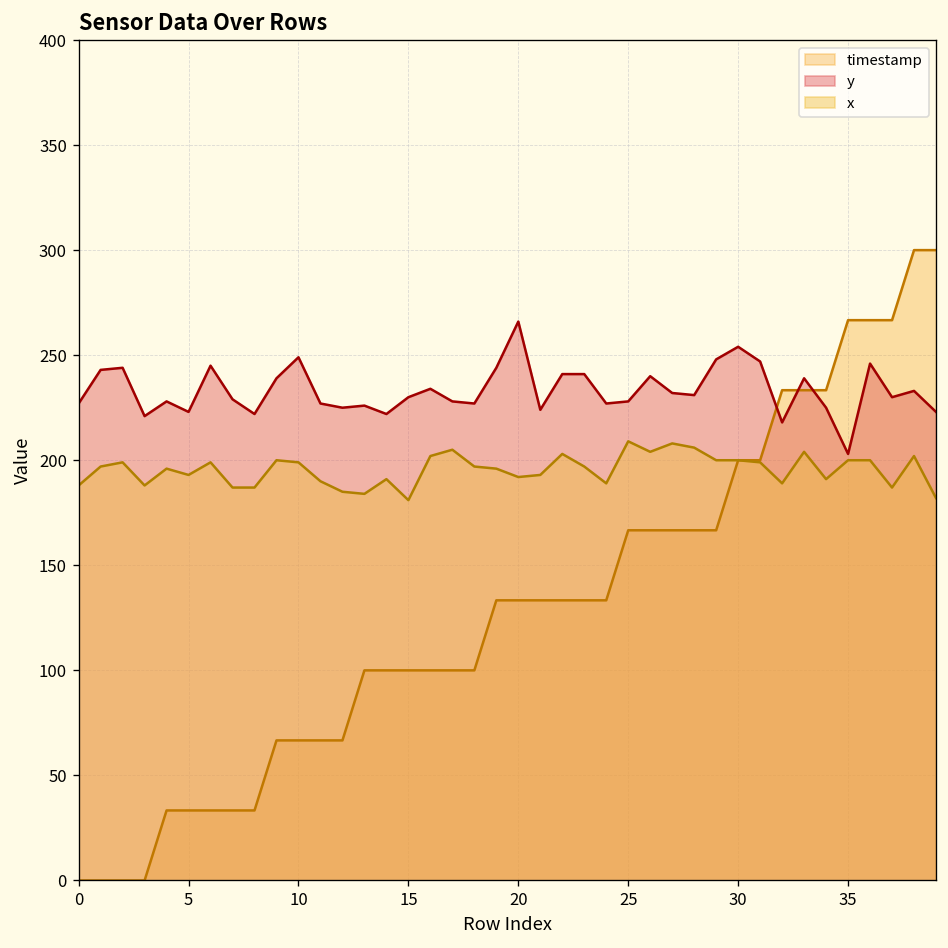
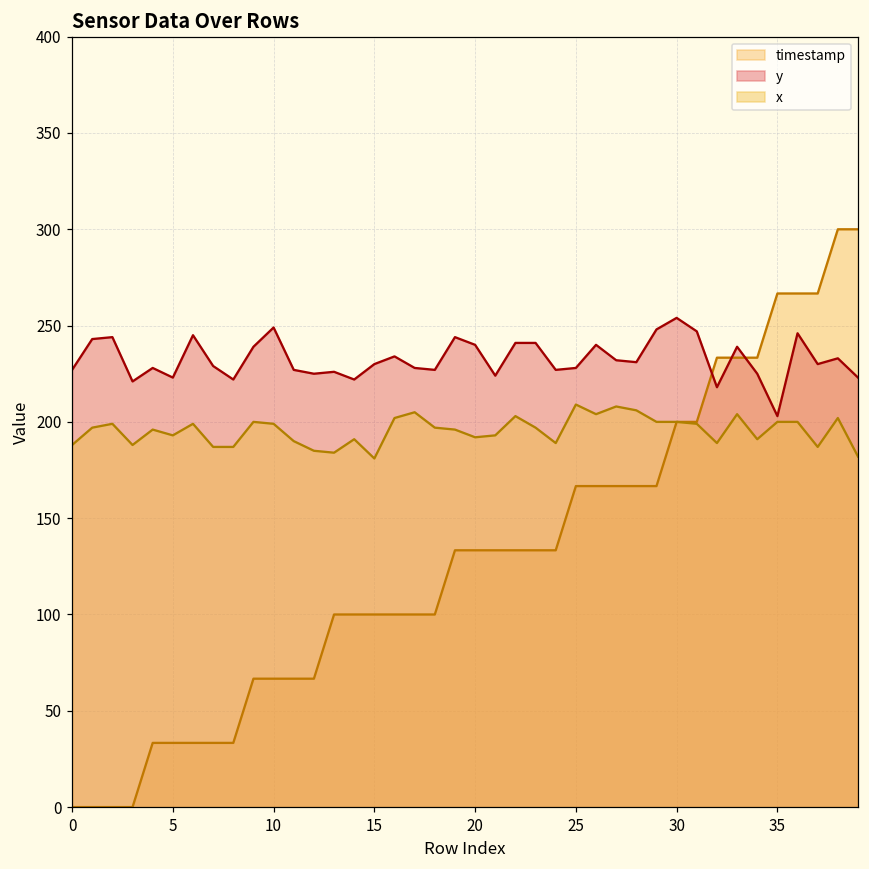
  {
    "y": {
      "0": 227,
      "5": 223,
      "10": 249,
      "15": 230,
-     "20": 266,
+     "20": 240,
      "25": 228,
      "30": 254,
      "35": 203
    }
  }
